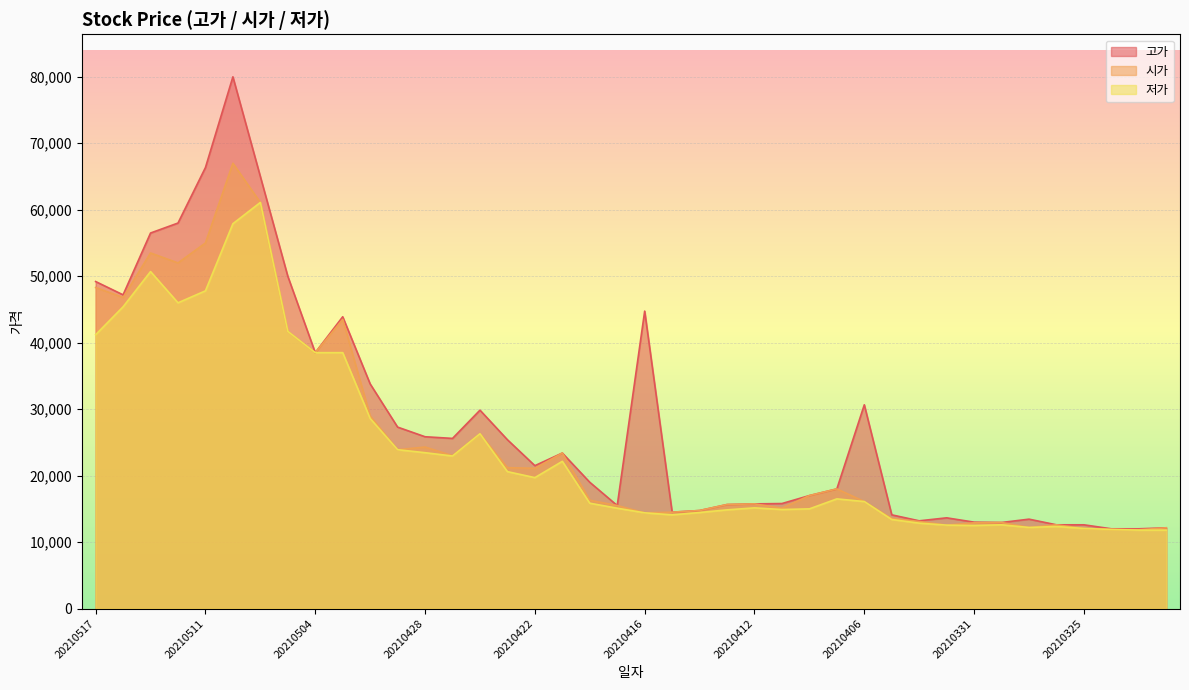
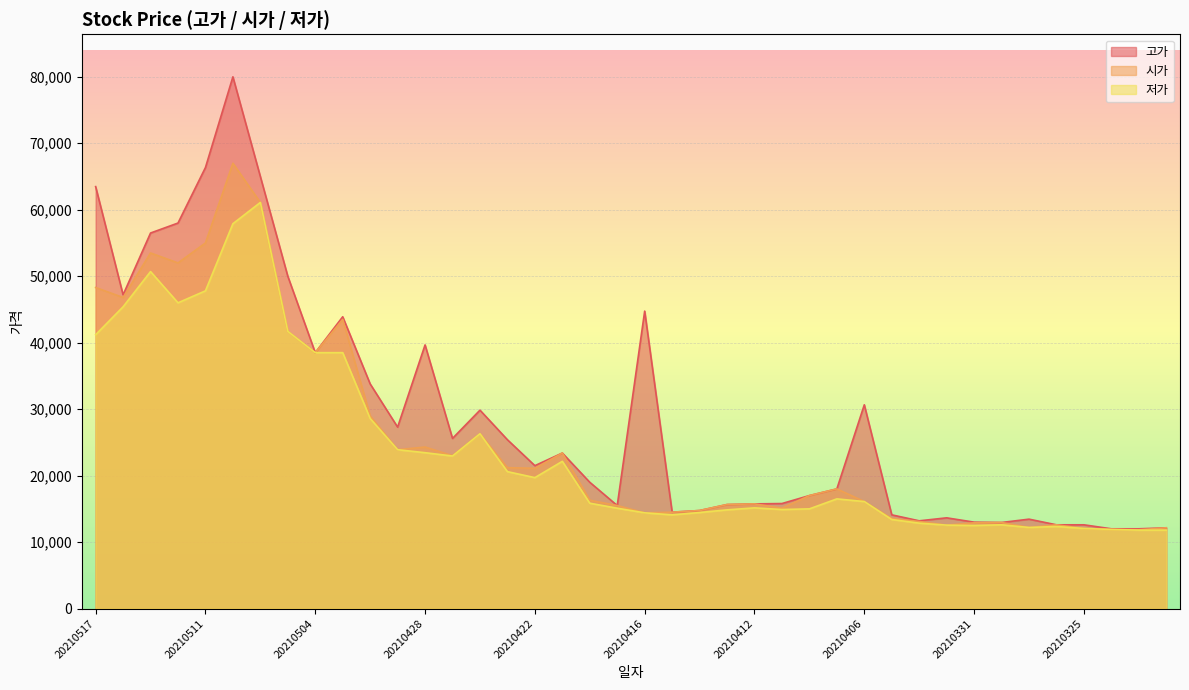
  {
    "고가": {
-     "20210517": "49,000",
+     "20210517": "63,000",
      "20210511": "66,000",
-     "20210428": "26,000",
+     "20210428": "40,000",
      "20210422": "22,000",
      "20210416": "45,000",
      "20210406": "31,000",
      "20210325": "13,000"
    }
  }
